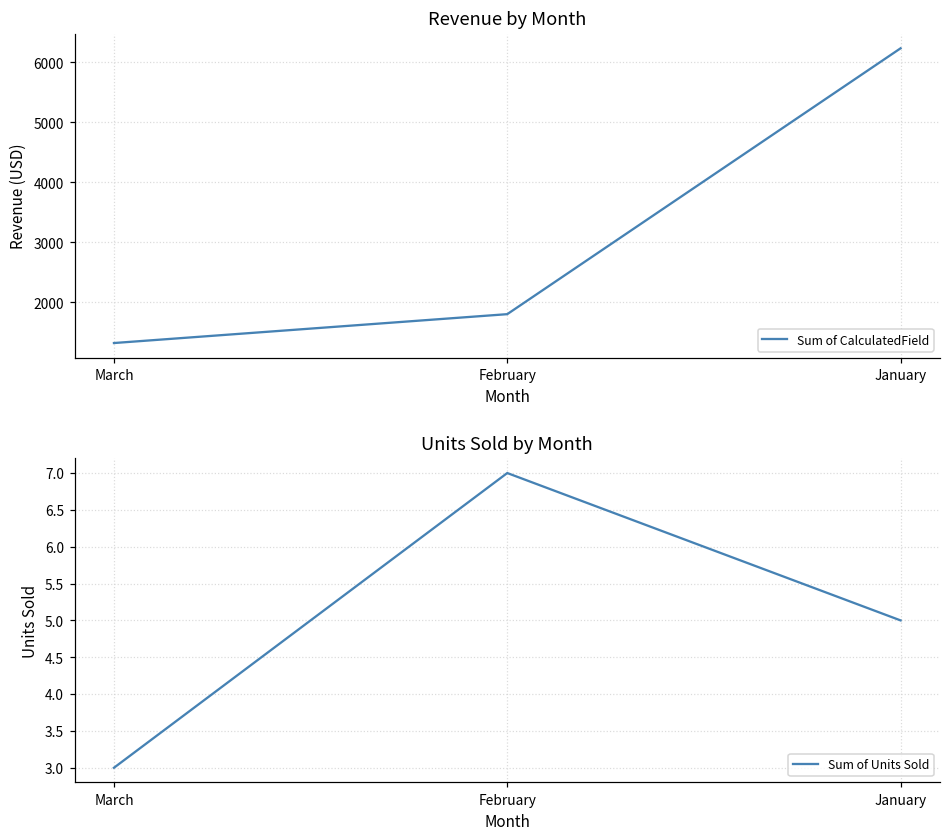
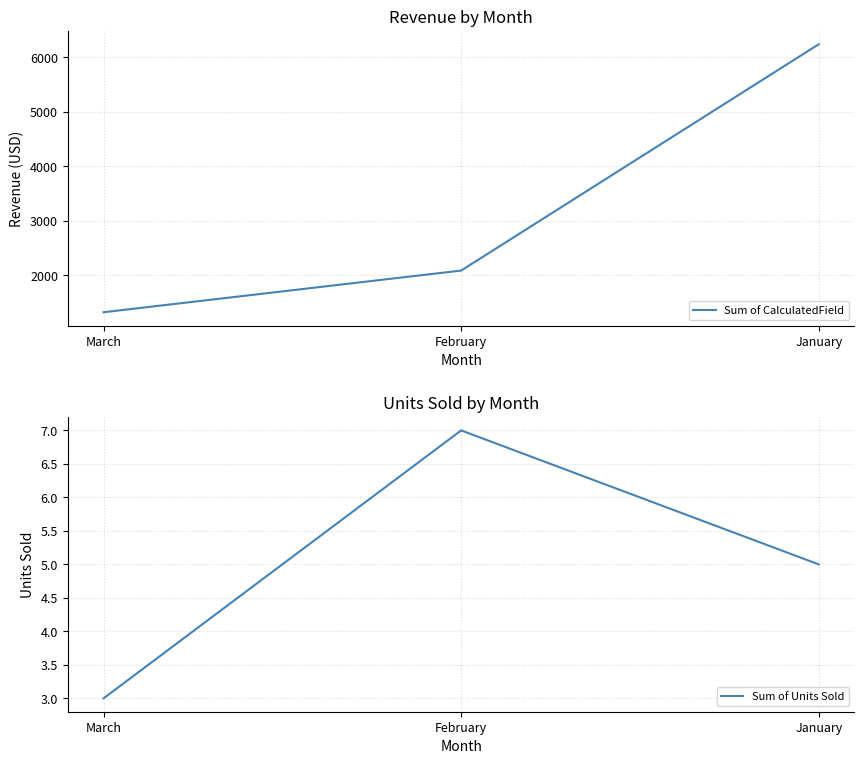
  {
    "Revenue by Month": {
      "March": 1300,
-     "February": 1800,
+     "February": 2100,
      "January": 6200
    },
    "Units Sold by Month": {
      "March": 3.0,
      "February": 7.0,
      "January": 5.0
    }
  }
